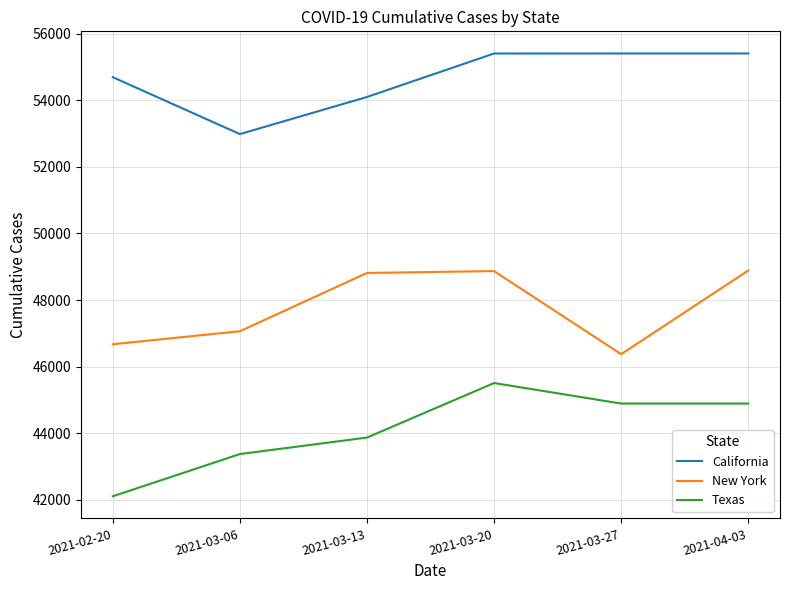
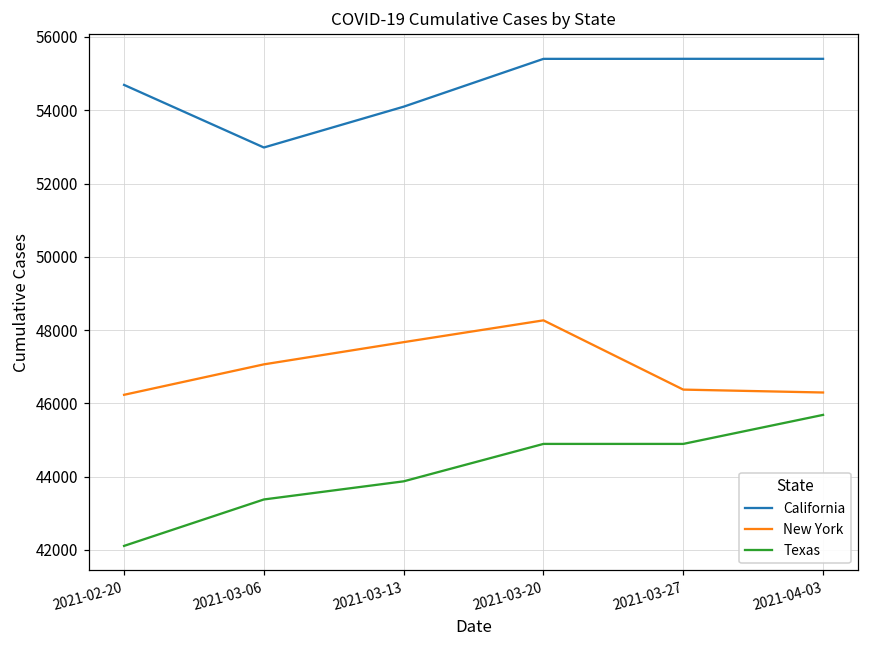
  {
    "California": {
      "2021-02-20": 54700,
      "2021-03-06": 53000,
      "2021-03-13": 54100,
      "2021-03-20": 55400,
      "2021-03-27": 55400,
      "2021-04-03": 55400
    },
    "New York": {
-     "2021-02-20": 46700,
+     "2021-02-20": 46200,
      "2021-03-06": 47100,
-     "2021-03-13": 48800,
-     "2021-03-20": 48900,
+     "2021-03-13": 47700,
+     "2021-03-20": 48300,
      "2021-03-27": 46400,
-     "2021-04-03": 48900
+     "2021-04-03": 46300
    },
    "Texas": {
      "2021-02-20": 42100,
      "2021-03-06": 43400,
      "2021-03-13": 43900,
-     "2021-03-20": 45500,
+     "2021-03-20": 44900,
      "2021-03-27": 44900,
-     "2021-04-03": 44900
+     "2021-04-03": 45700
    }
  }
